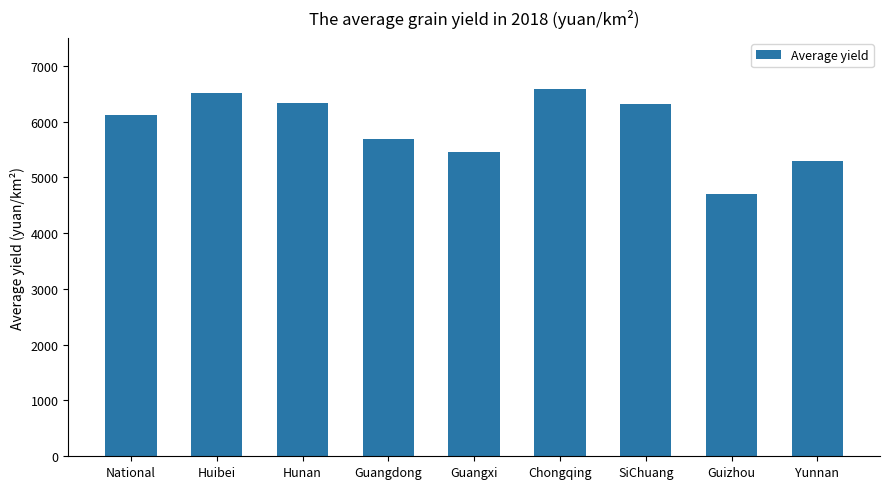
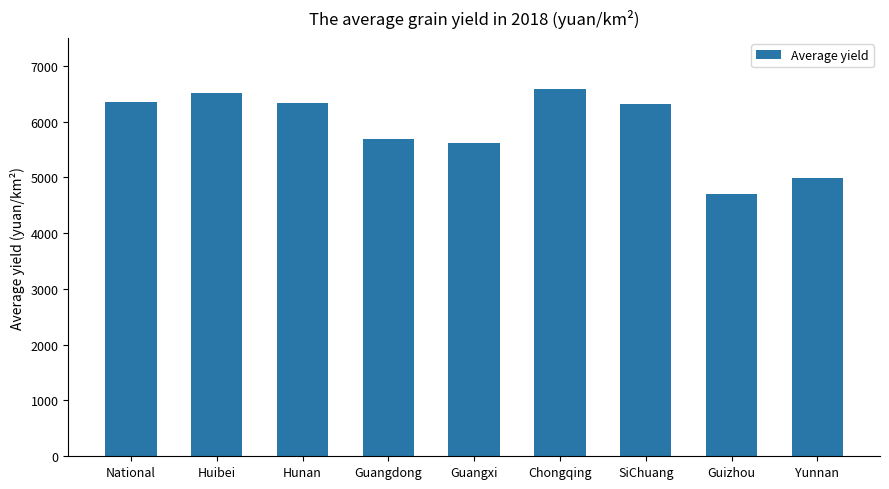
  {
-   "National": 6100,
+   "National": 6300,
    "Huibei": 6500,
    "Hunan": 6300,
    "Guangdong": 5700,
-   "Guangxi": 5400,
+   "Guangxi": 5600,
    "Chongqing": 6600,
    "SiChuang": 6300,
    "Guizhou": 4700,
-   "Yunnan": 5300
+   "Yunnan": 5000
  }
